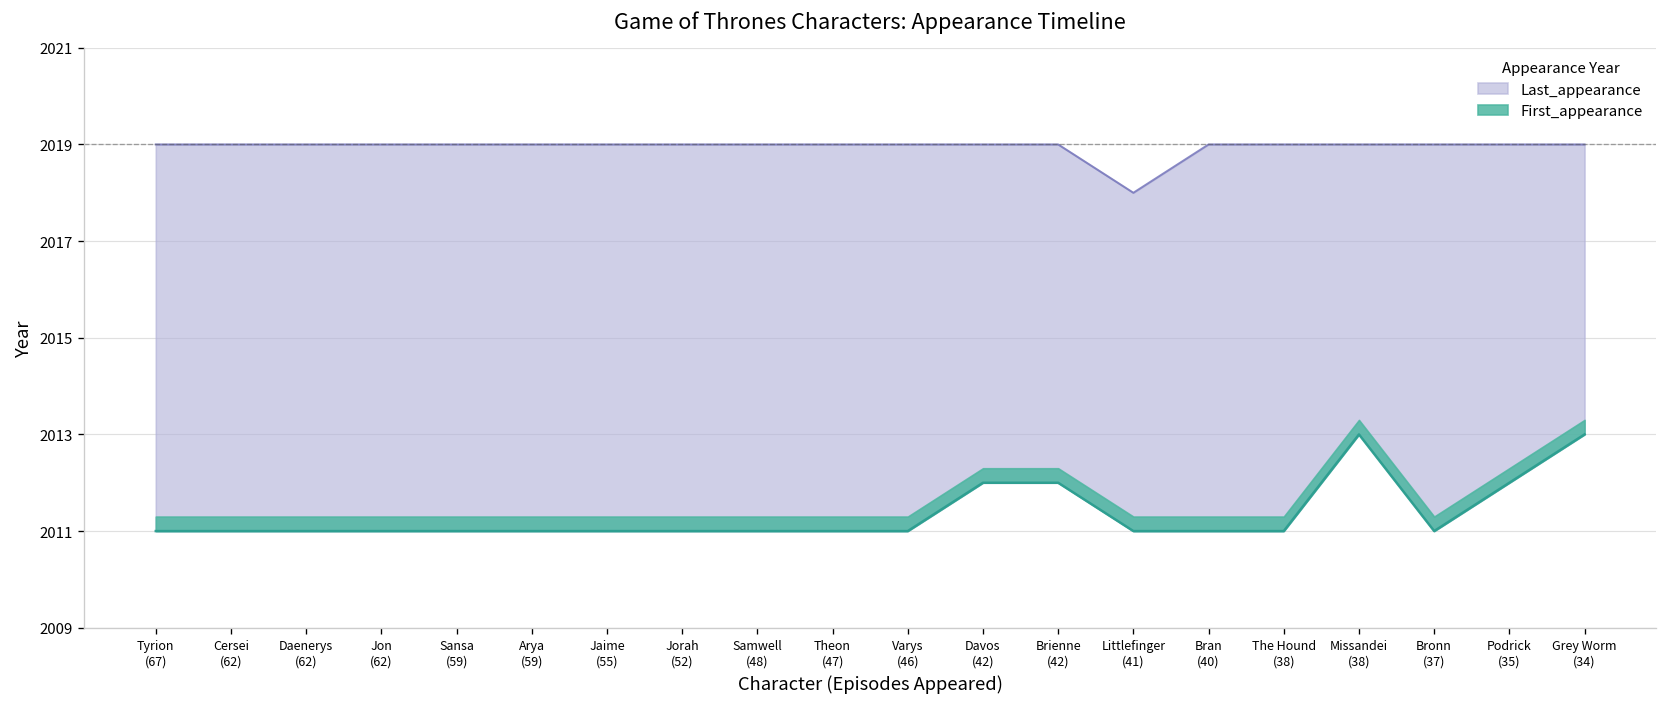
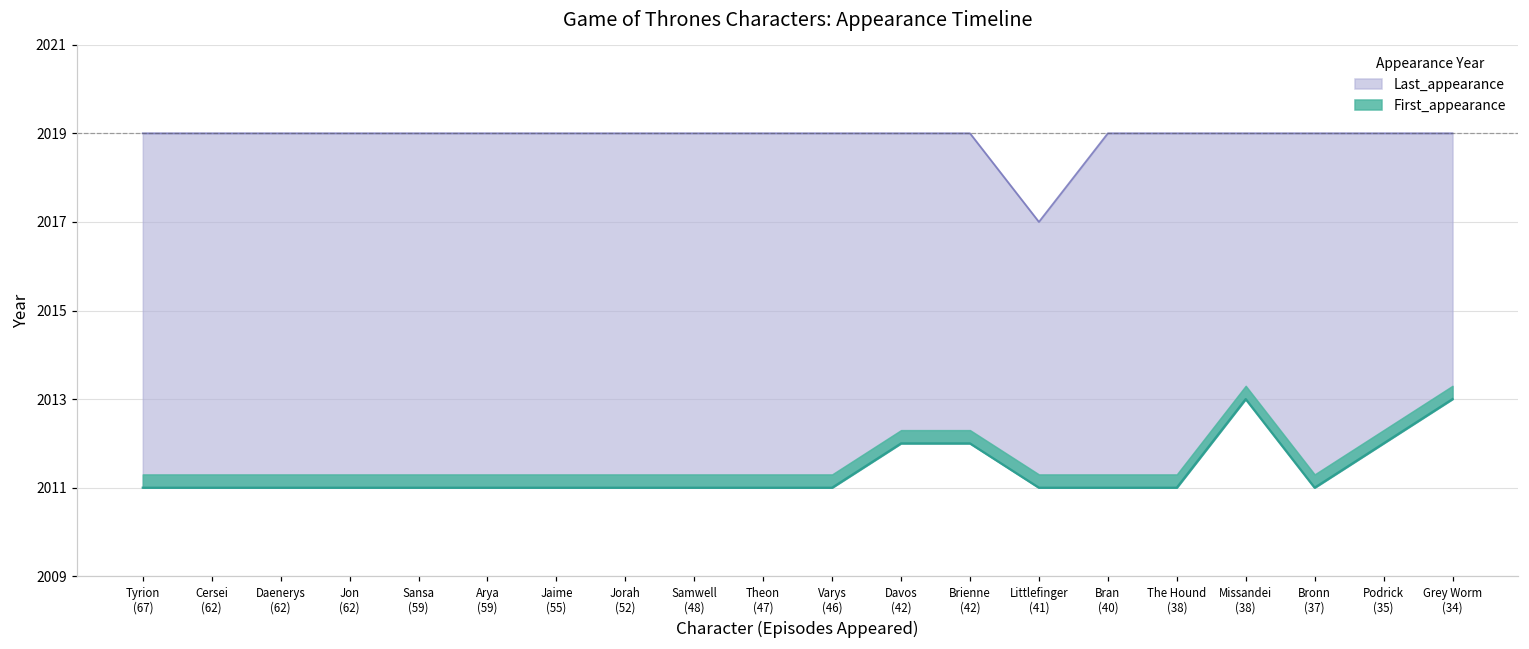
  {
    "Last_appearance": {
      "Tyrion (67)": 2019,
      "Cersei (62)": 2019,
      "Daenerys (62)": 2019,
      "Jon (62)": 2019,
      "Sansa (59)": 2019,
      "Arya (59)": 2019,
      "Jaime (55)": 2019,
      "Jorah (52)": 2019,
      "Samwell (48)": 2019,
      "Theon (47)": 2019,
      "Varys (46)": 2019,
      "Davos (42)": 2019,
      "Brienne (42)": 2019,
-     "Littlefinger (41)": 2018,
+     "Littlefinger (41)": 2017,
      "Bran (40)": 2019,
      "The Hound (38)": 2019,
      "Missandei (38)": 2019,
      "Bronn (37)": 2019,
      "Podrick (35)": 2019,
      "Grey Worm (34)": 2019
    }
  }
